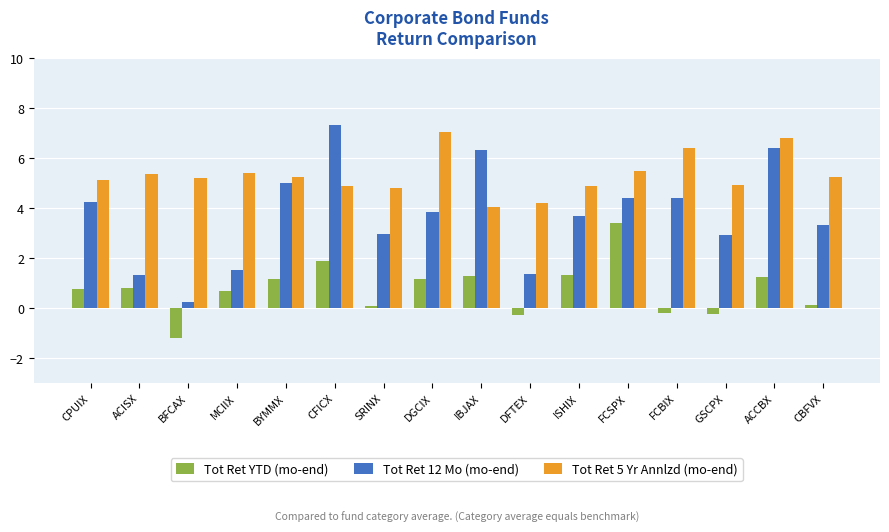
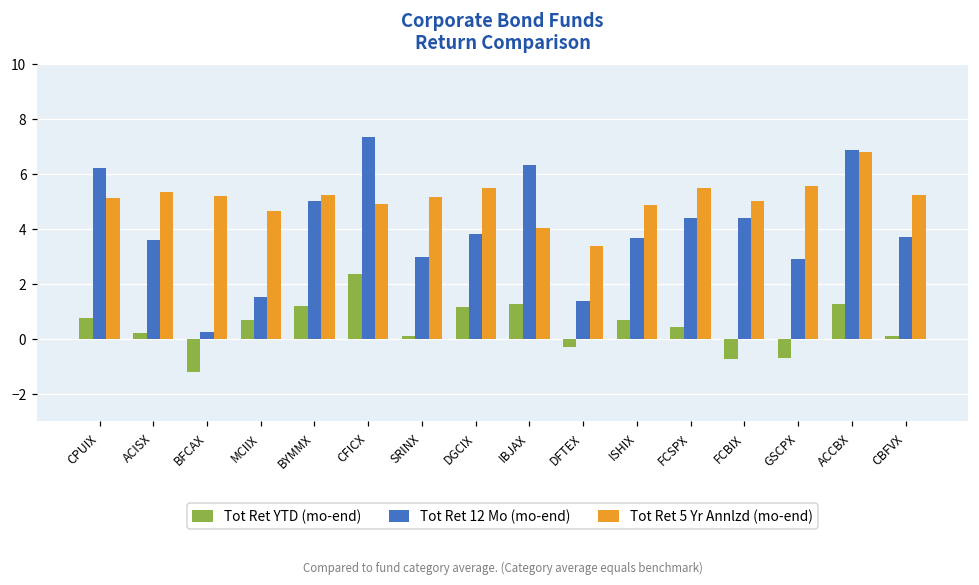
  {
    "Tot Ret YTD (mo-end)": {
      "CPUIX": 0.8,
-     "ACISX": 0.8,
+     "ACISX": 0.2,
      "BFCAX": -1.2,
      "MCIIX": 0.7,
      "BYMMX": 1.2,
-     "CFICX": 1.9,
+     "CFICX": 2.4,
      "SRINX": 0.1,
      "DGCIX": 1.2,
      "IBJAX": 1.3,
      "DFTEX": -0.3,
-     "ISHIX": 1.3,
-     "FCSPX": 3.4,
-     "FCBIX": -0.2,
-     "GSCPX": -0.2,
+     "ISHIX": 0.7,
+     "FCSPX": 0.4,
+     "FCBIX": -0.7,
+     "GSCPX": -0.7,
      "ACCBX": 1.3,
      "CBFVX": 0.1
    },
    "Tot Ret 12 Mo (mo-end)": {
-     "CPUIX": 4.2,
-     "ACISX": 1.3,
+     "CPUIX": 6.2,
+     "ACISX": 3.6,
      "BFCAX": 0.3,
      "MCIIX": 1.5,
      "BYMMX": 5.0,
      "CFICX": 7.3,
      "SRINX": 3.0,
      "DGCIX": 3.8,
      "IBJAX": 6.3,
      "DFTEX": 1.4,
      "ISHIX": 3.7,
      "FCSPX": 4.4,
      "FCBIX": 4.4,
      "GSCPX": 2.9,
-     "ACCBX": 6.4,
-     "CBFVX": 3.3
+     "ACCBX": 6.9,
+     "CBFVX": 3.7
    },
    "Tot Ret 5 Yr Annlzd (mo-end)": {
      "CPUIX": 5.1,
      "ACISX": 5.4,
      "BFCAX": 5.2,
-     "MCIIX": 5.4,
+     "MCIIX": 4.6,
      "BYMMX": 5.2,
      "CFICX": 4.9,
-     "SRINX": 4.8,
-     "DGCIX": 7.1,
+     "SRINX": 5.2,
+     "DGCIX": 5.5,
      "IBJAX": 4.0,
-     "DFTEX": 4.2,
+     "DFTEX": 3.4,
      "ISHIX": 4.9,
      "FCSPX": 5.5,
-     "FCBIX": 6.4,
-     "GSCPX": 4.9,
+     "FCBIX": 5.0,
+     "GSCPX": 5.6,
      "ACCBX": 6.8,
      "CBFVX": 5.2
    }
  }
